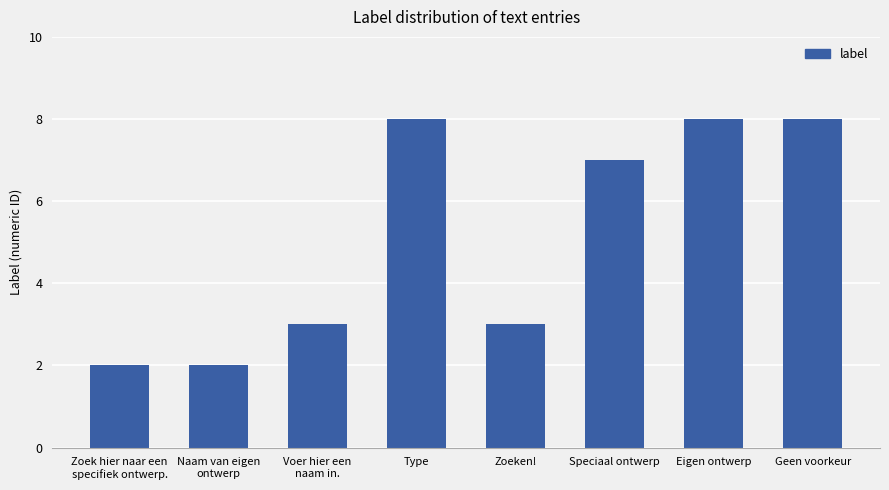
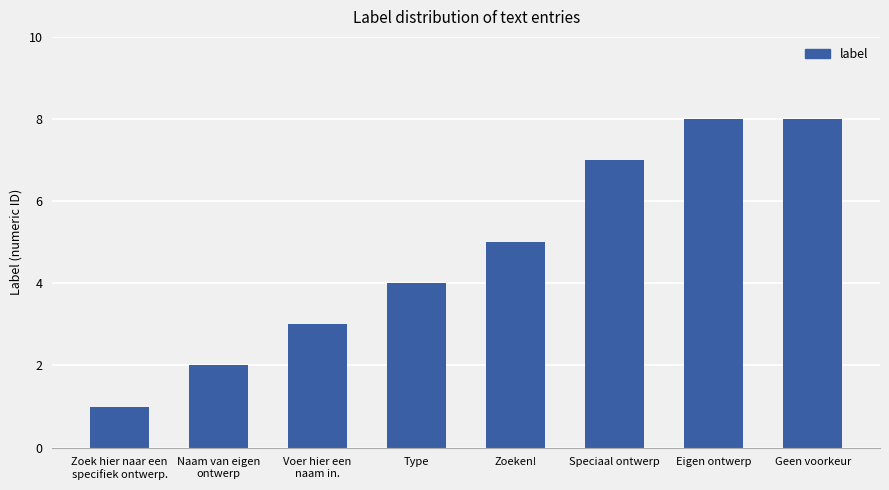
  {
-   "Zoek hier naar een specifiek ontwerp.": 2,
+   "Zoek hier naar een specifiek ontwerp.": 1,
    "Naam van eigen ontwerp": 2,
    "Voer hier een naam in.": 3,
-   "Type": 8,
-   "Zoeken!": 3,
+   "Type": 4,
+   "Zoeken!": 5,
    "Speciaal ontwerp": 7,
    "Eigen ontwerp": 8,
    "Geen voorkeur": 8
  }
